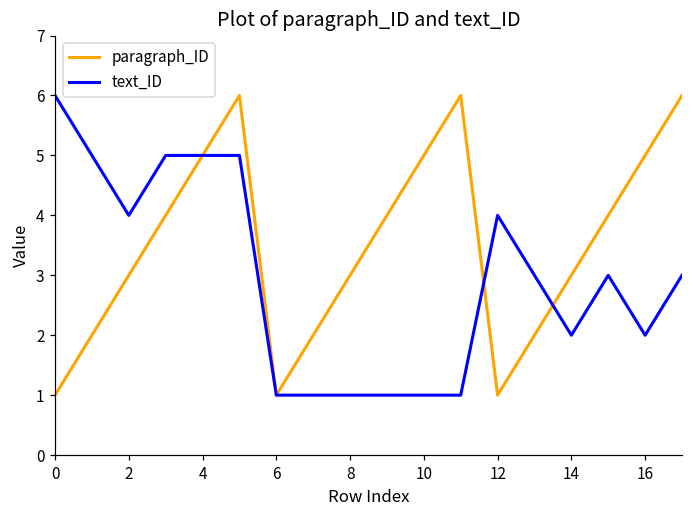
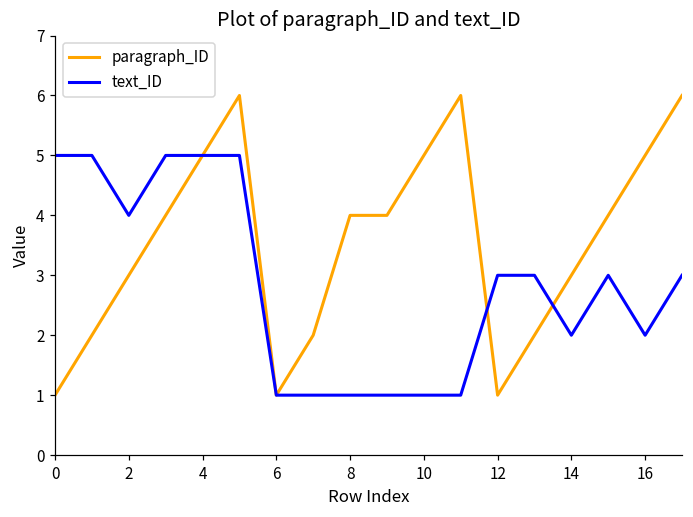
  {
    "paragraph_ID": {
      "0": 1,
      "2": 3,
-     "8": 3,
+     "8": 4,
      "10": 5,
      "12": 1,
      "14": 3,
      "16": 5
    },
    "text_ID": {
-     "0": 6,
+     "0": 5,
      "2": 4,
      "8": 1,
      "10": 1,
-     "12": 4,
+     "12": 3,
      "14": 2,
      "16": 2
    }
  }
